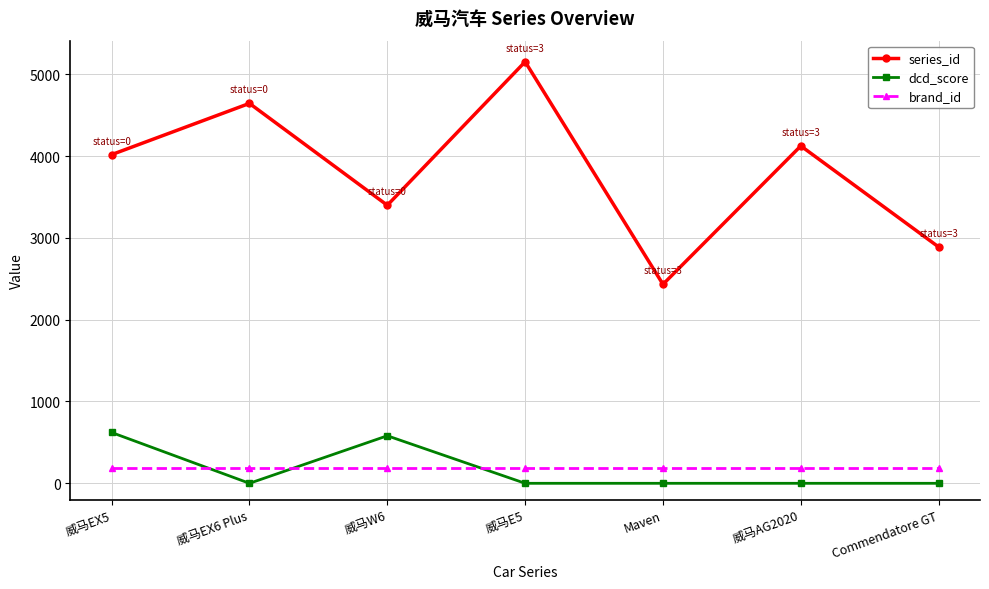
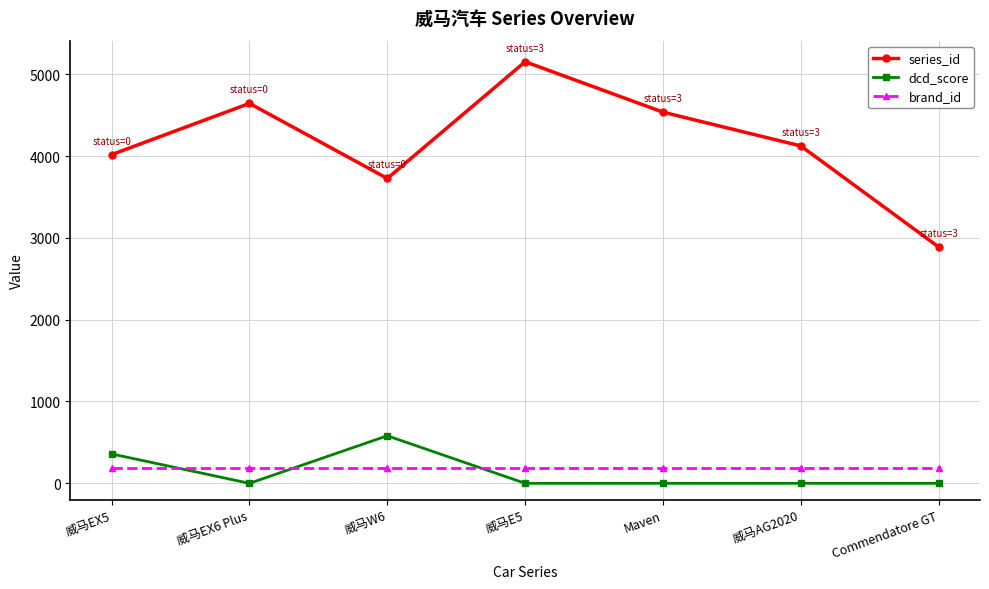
  {
    "series_id": {
-     "威马W6": 3400,
-     "Maven": 2400
+     "威马W6": 3700,
+     "Maven": 4500
    },
    "dcd_score": {
-     "威马EX5": 600,
+     "威马EX5": 400,
      "威马EX6 Plus": 0,
      "威马W6": 600,
      "威马E5": 0,
      "Maven": 0,
      "威马AG2020": 0,
      "Commendatore GT": 0
    },
    "brand_id": {
      "威马EX5": 200,
      "威马EX6 Plus": 200,
      "威马W6": 200,
      "威马E5": 200,
      "Maven": 200,
      "威马AG2020": 200,
      "Commendatore GT": 200
    }
  }
